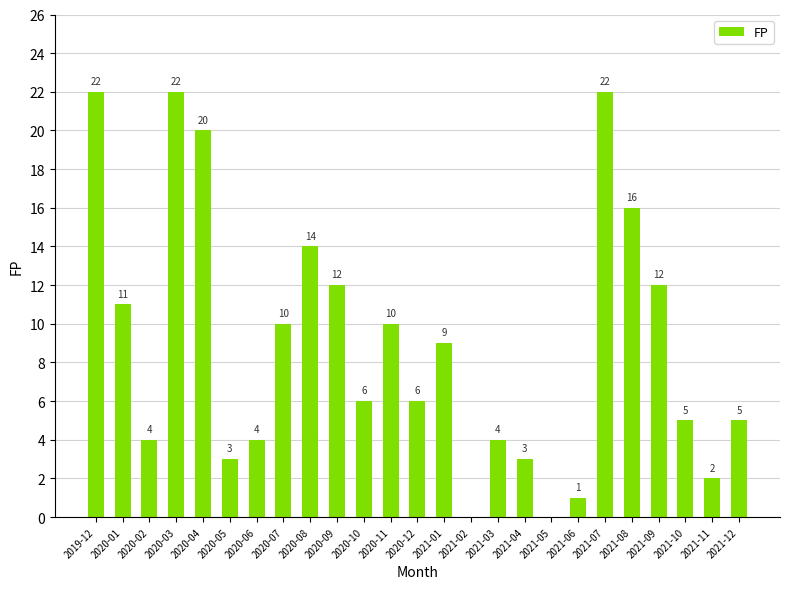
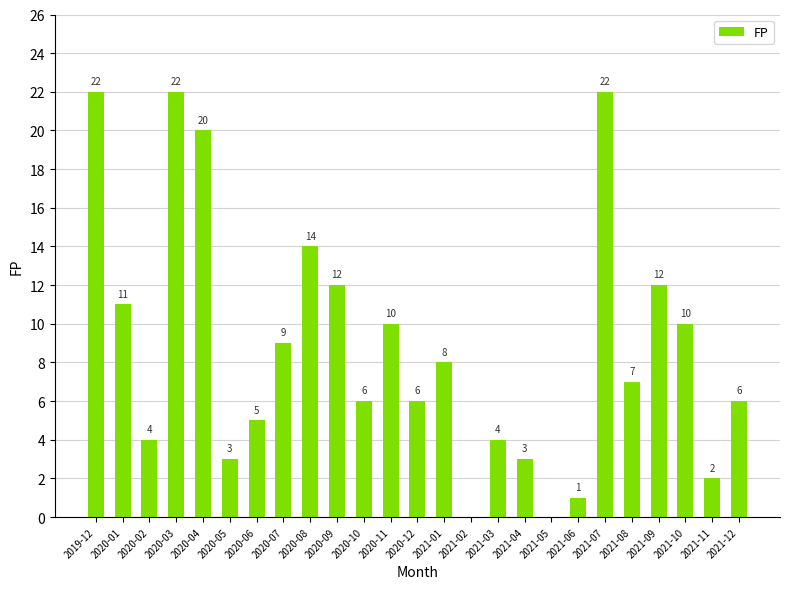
  {
    "2019-12": 22,
    "2020-01": 11,
    "2020-02": 4,
    "2020-03": 22,
    "2020-04": 20,
    "2020-05": 3,
-   "2020-06": 4,
-   "2020-07": 10,
+   "2020-06": 5,
+   "2020-07": 9,
    "2020-08": 14,
    "2020-09": 12,
    "2020-10": 6,
    "2020-11": 10,
    "2020-12": 6,
-   "2021-01": 9,
+   "2021-01": 8,
    "2021-03": 4,
    "2021-04": 3,
    "2021-06": 1,
    "2021-07": 22,
-   "2021-08": 16,
+   "2021-08": 7,
    "2021-09": 12,
-   "2021-10": 5,
+   "2021-10": 10,
    "2021-11": 2,
-   "2021-12": 5
+   "2021-12": 6
  }
